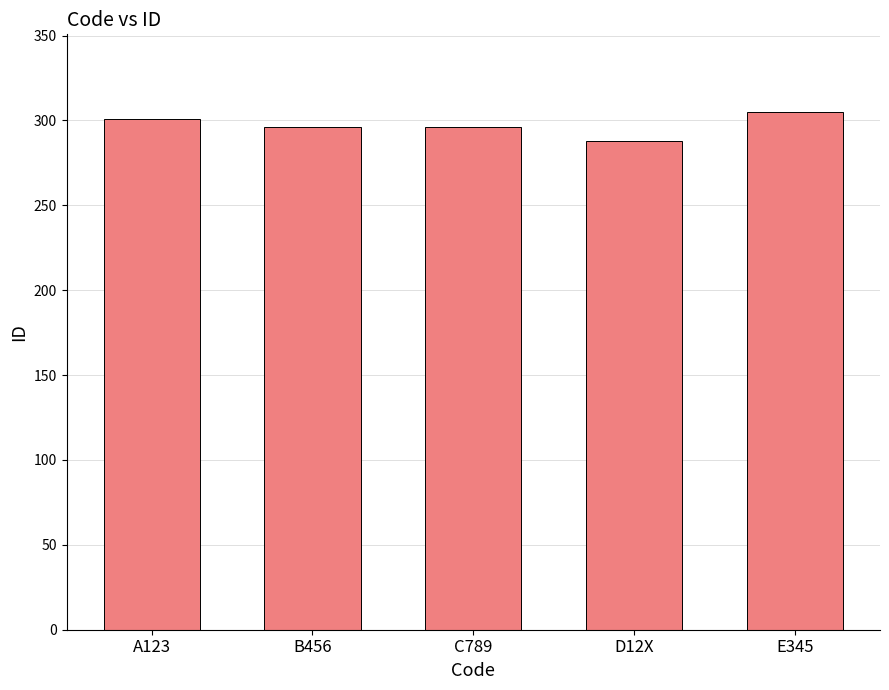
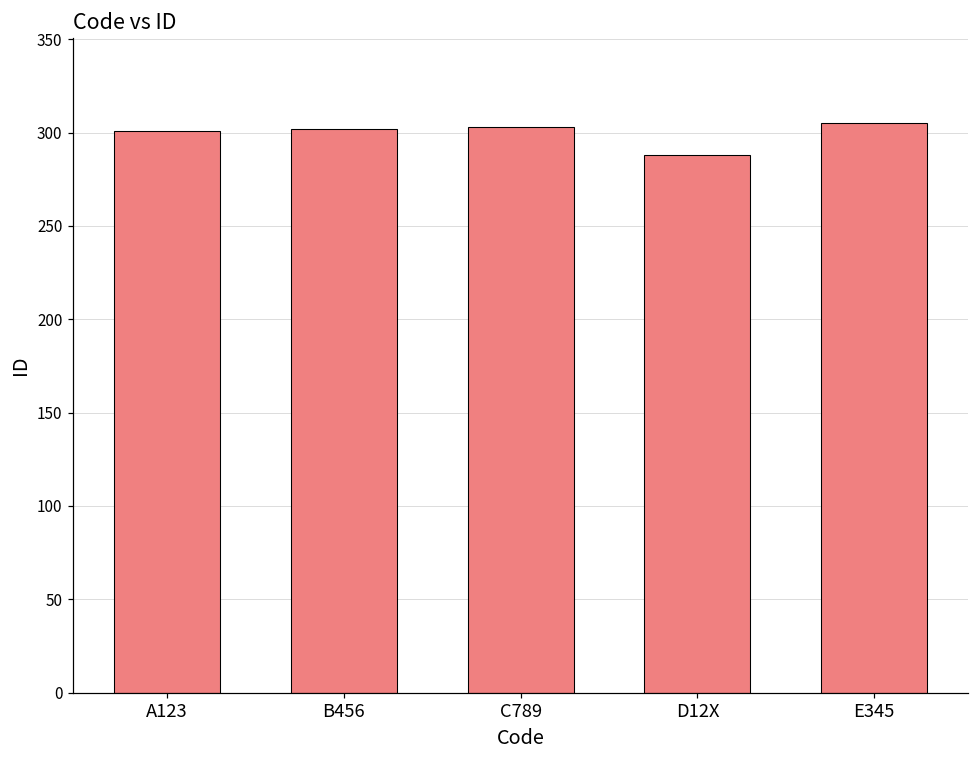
  {
    "A123": 301,
-   "B456": 296,
-   "C789": 296,
+   "B456": 302,
+   "C789": 303,
    "D12X": 288,
    "E345": 305
  }
